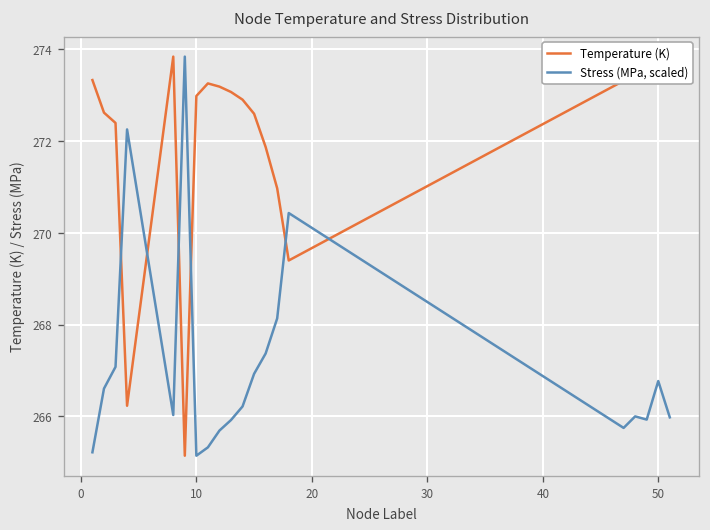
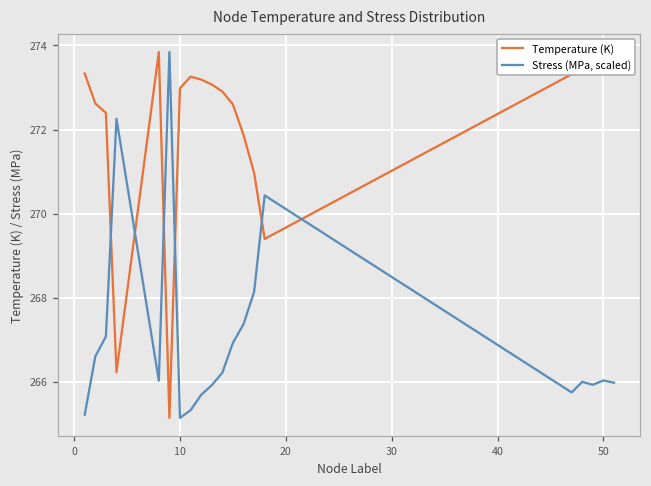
  {
    "Temperature (K)": {
      "10": 273.0
    },
    "Stress (MPa, scaled)": {
      "10": 265.1,
-     "50": 266.8
+     "50": 266.0
    }
  }
